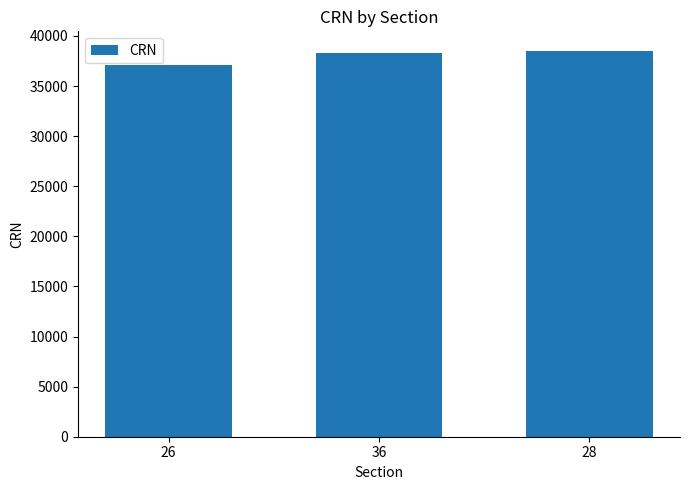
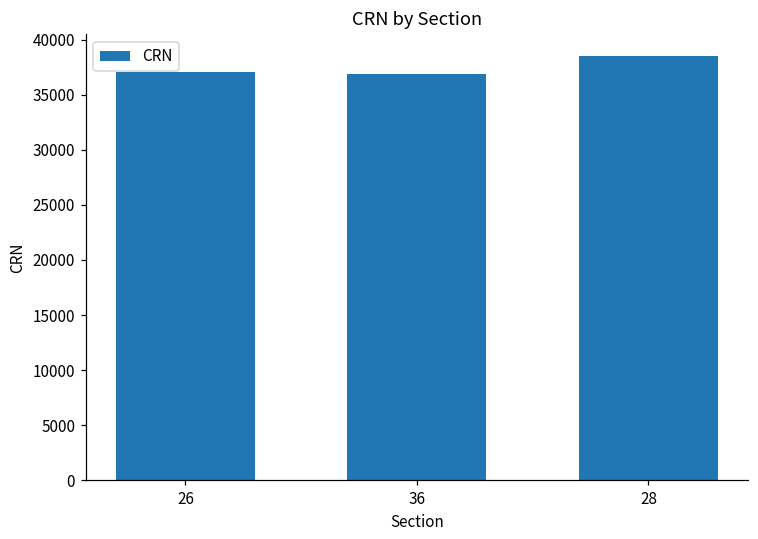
  {
    "26": 37100,
-   "36": 38300,
+   "36": 36900,
    "28": 38500
  }
